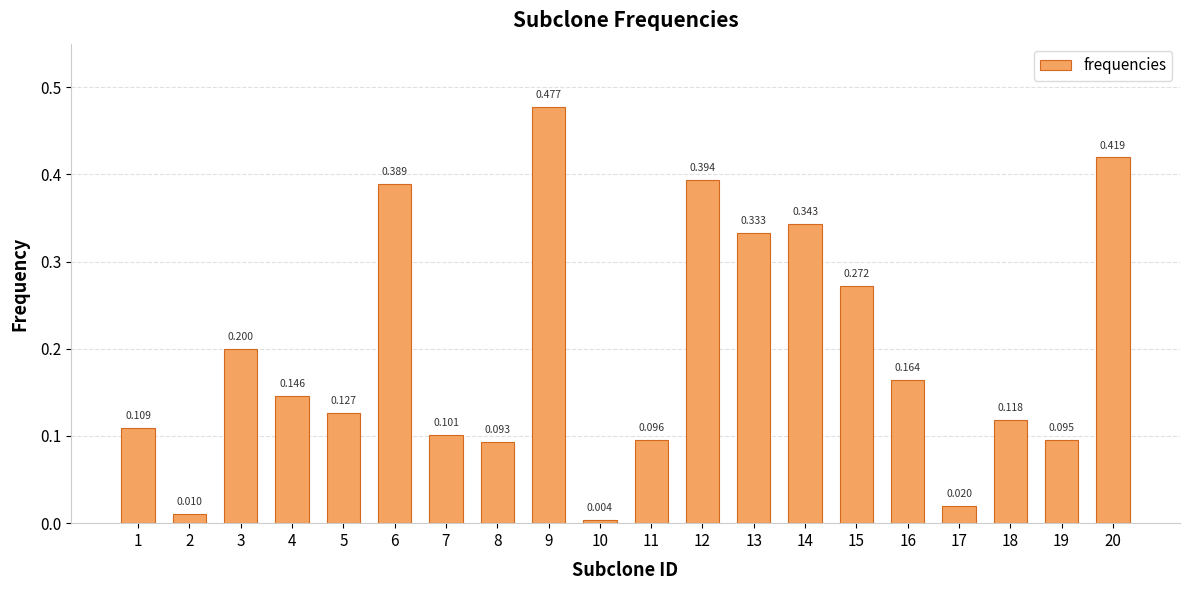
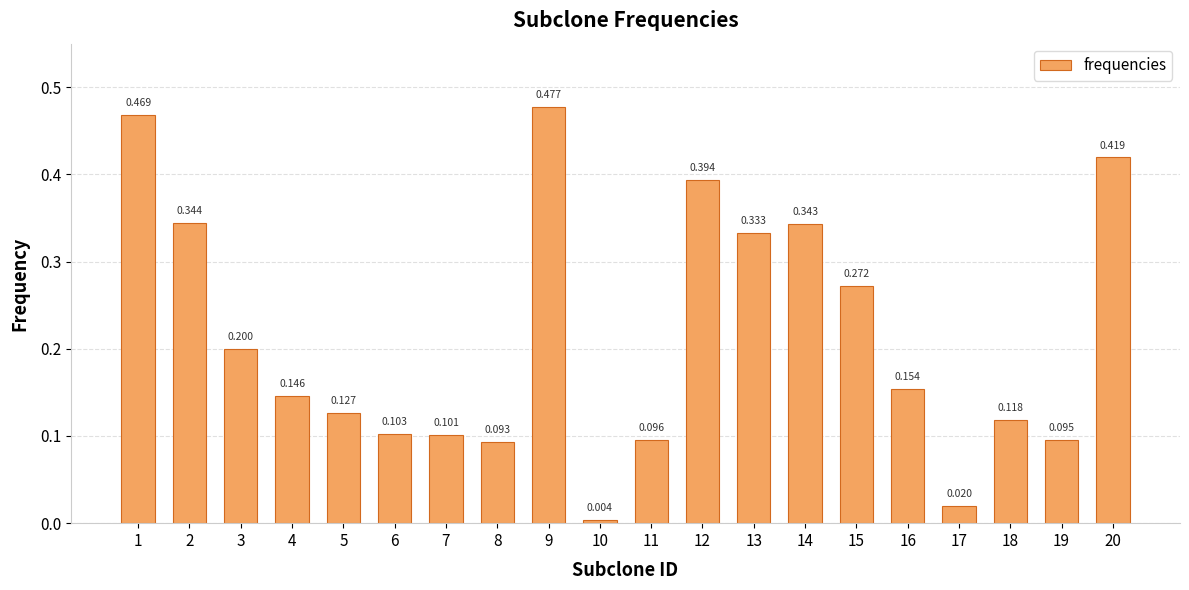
  {
-   "1": 0.109,
-   "2": 0.010,
+   "1": 0.469,
+   "2": 0.344,
    "3": 0.200,
    "4": 0.146,
    "5": 0.127,
-   "6": 0.389,
+   "6": 0.103,
    "7": 0.101,
    "8": 0.093,
    "9": 0.477,
    "10": 0.004,
    "11": 0.096,
    "12": 0.394,
    "13": 0.333,
    "14": 0.343,
    "15": 0.272,
-   "16": 0.164,
+   "16": 0.154,
    "17": 0.020,
    "18": 0.118,
    "19": 0.095,
    "20": 0.419
  }
